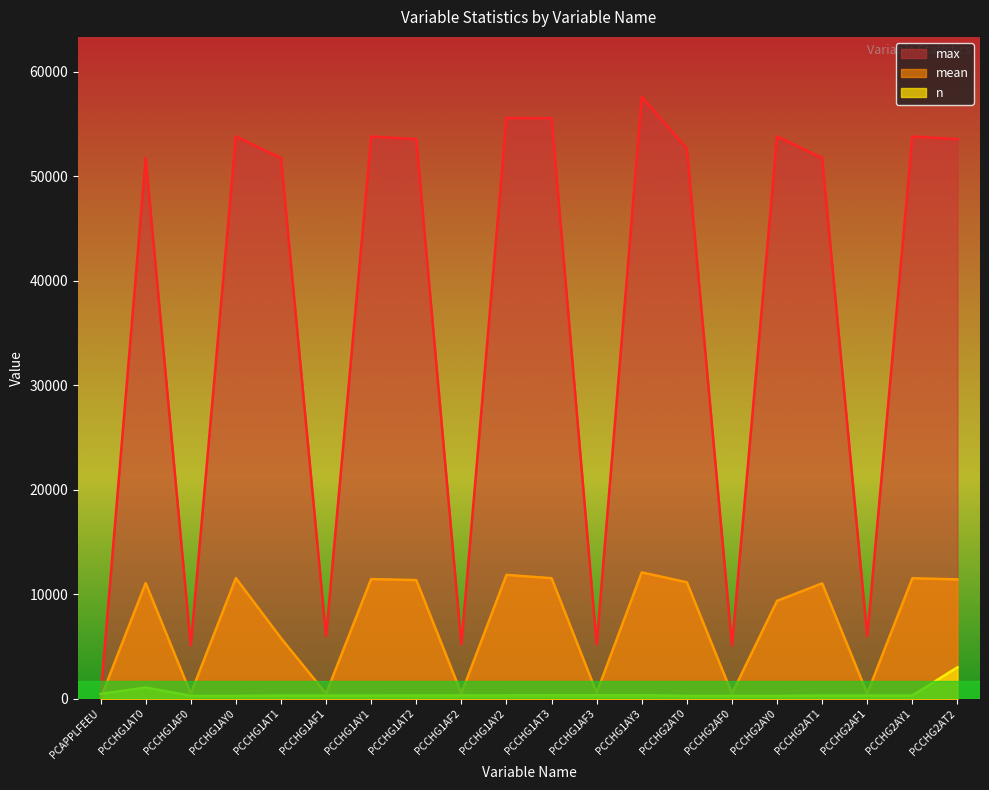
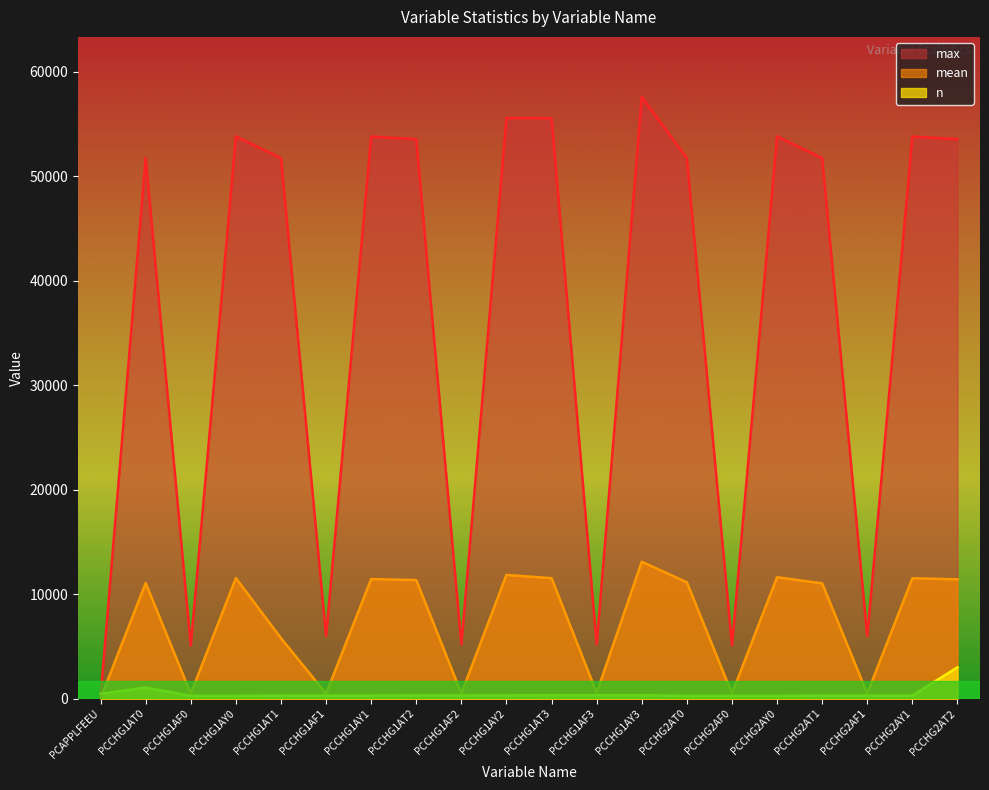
  {
    "max": {
      "PCCHG1AT0": 51800,
      "PCCHG1AF0": 5100,
      "PCCHG1AY0": 53800,
      "PCCHG1AT1": 51800,
      "PCCHG1AF1": 6000,
      "PCCHG1AY1": 53800,
      "PCCHG1AT2": 53600,
      "PCCHG1AF2": 5200,
      "PCCHG1AY2": 55600,
      "PCCHG1AT3": 55600,
      "PCCHG1AF3": 5200,
      "PCCHG1AY3": 57600,
-     "PCCHG2AT0": 52700,
+     "PCCHG2AT0": 51800,
      "PCCHG2AF0": 5100,
      "PCCHG2AY0": 53800,
      "PCCHG2AT1": 51800,
      "PCCHG2AF1": 6000,
      "PCCHG2AY1": 53800,
      "PCCHG2AT2": 53600
    },
    "mean": {
      "PCCHG1AT0": 11100,
      "PCCHG1AY0": 11500,
      "PCCHG1AT1": 5800,
      "PCCHG1AY1": 11400,
      "PCCHG1AT2": 11400,
      "PCCHG1AY2": 11900,
      "PCCHG1AT3": 11500,
-     "PCCHG1AY3": 12100,
+     "PCCHG1AY3": 13100,
      "PCCHG2AT0": 11100,
-     "PCCHG2AY0": 9400,
+     "PCCHG2AY0": 11600,
      "PCCHG2AT1": 11000,
      "PCCHG2AY1": 11500,
      "PCCHG2AT2": 11400
    },
    "n": {
      "PCCHG2AT2": 3000
    }
  }
